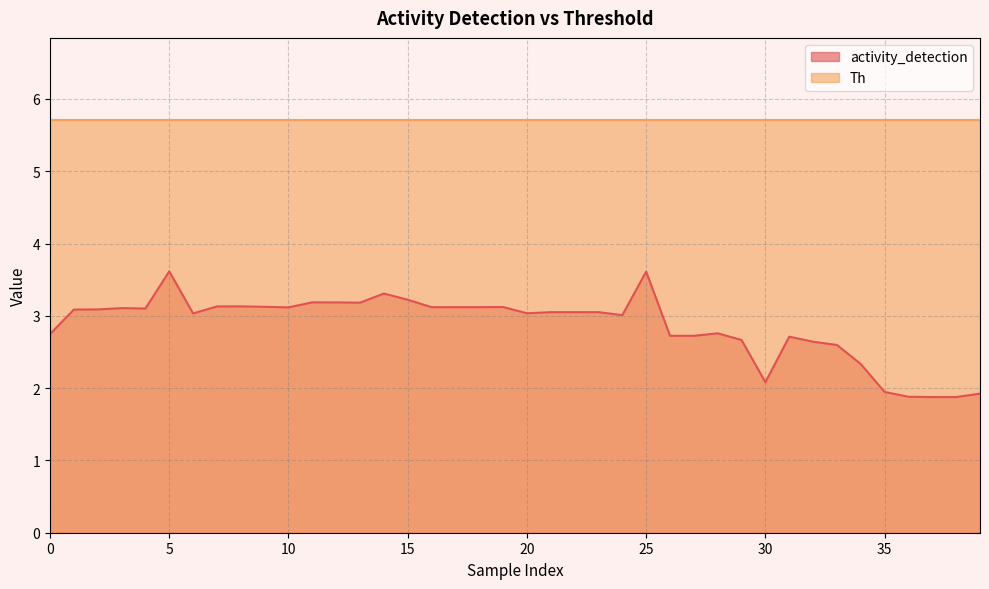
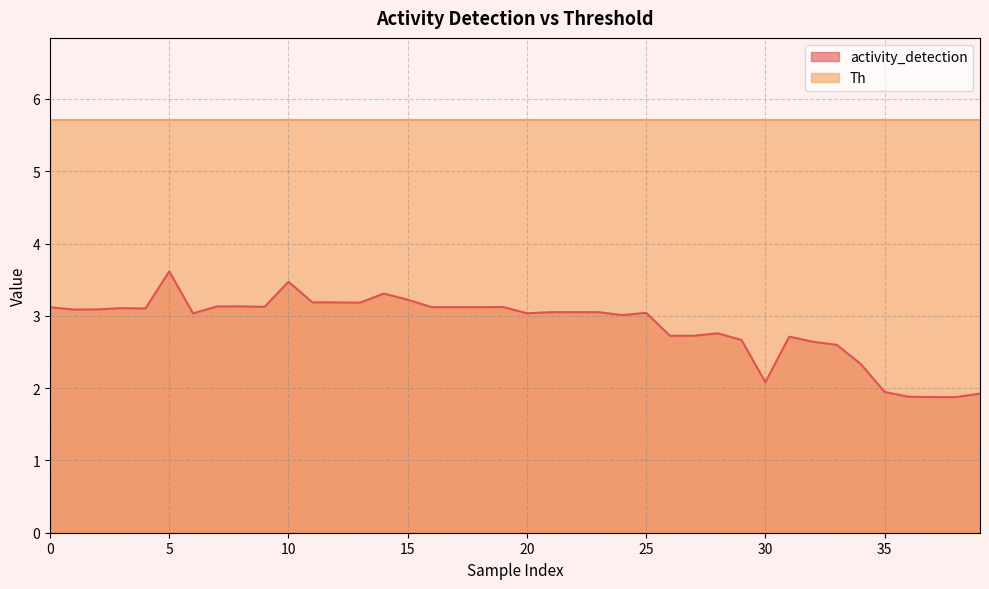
  {
    "activity_detection": {
-     "0": 2.7,
+     "0": 3.1,
      "5": 3.6,
-     "10": 3.1,
+     "10": 3.5,
      "15": 3.2,
      "20": 3.0,
-     "25": 3.6,
+     "25": 3.0,
      "30": 2.1,
      "35": 1.9
    },
    "Th": {
      "0": 5.7,
      "5": 5.7,
      "10": 5.7,
      "15": 5.7,
      "20": 5.7,
      "25": 5.7,
      "30": 5.7,
      "35": 5.7
    }
  }
